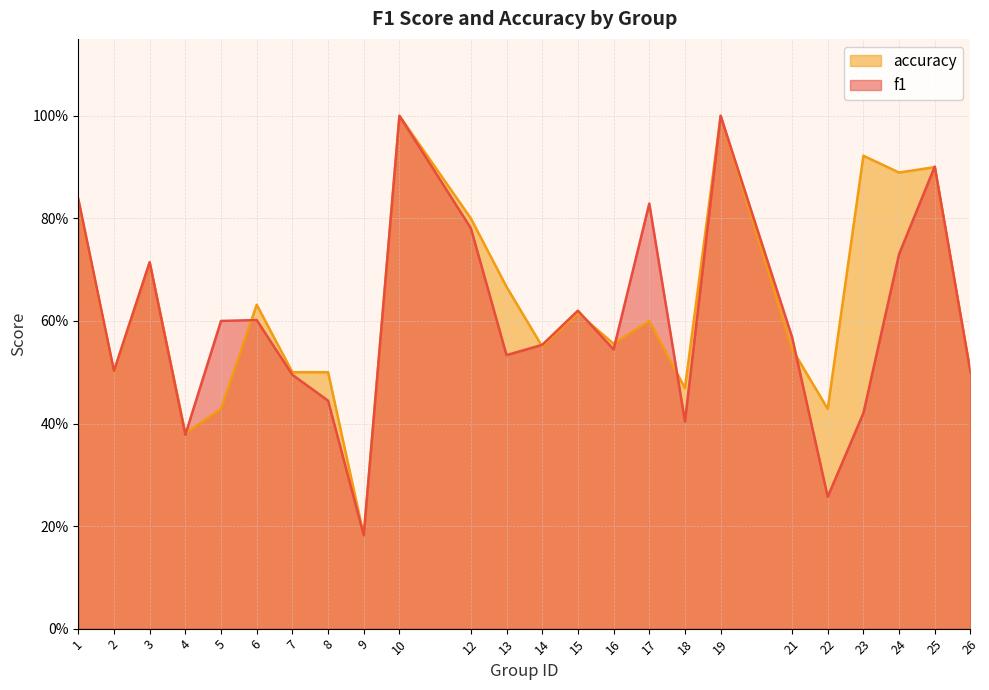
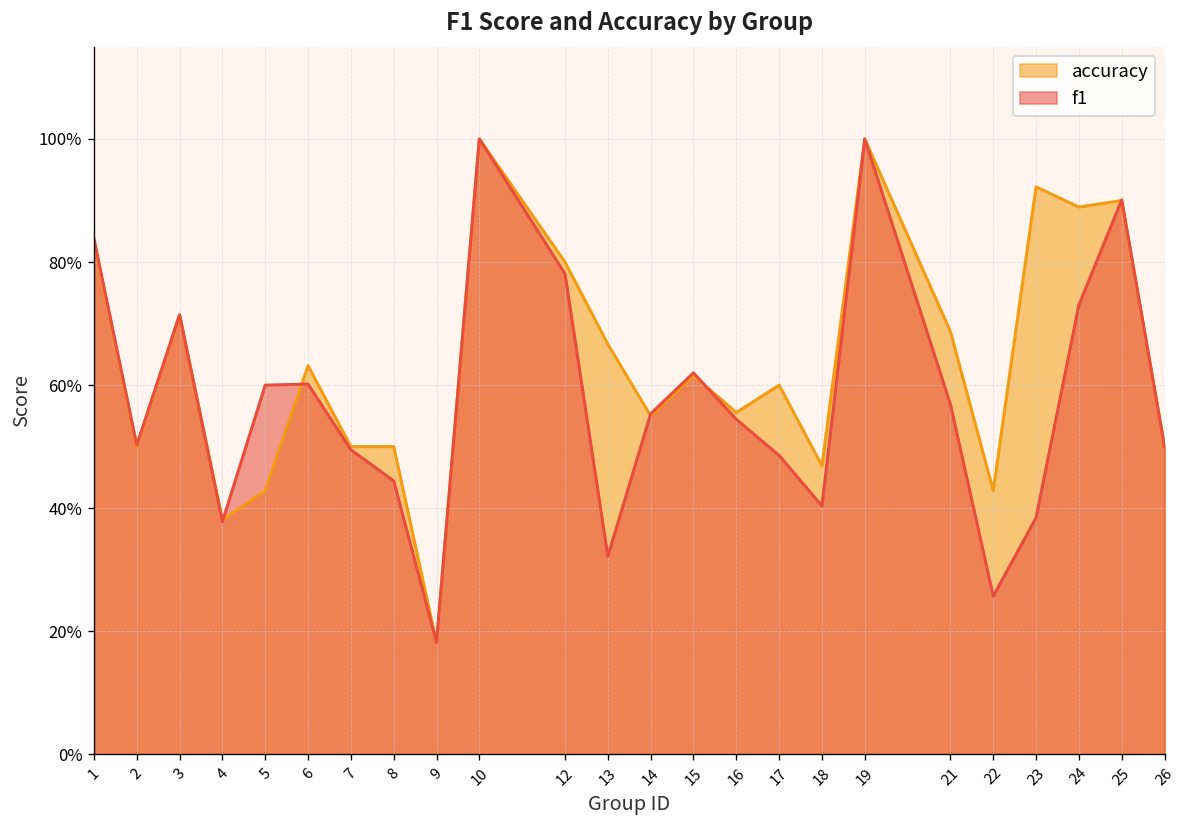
  {
    "accuracy": {
      "5": "43%",
      "6": "63%",
      "7": "50%",
      "8": "50%",
      "12": "80%",
      "13": "67%",
      "16": "56%",
      "17": "60%",
      "18": "47%",
-     "21": "55%",
+     "21": "69%",
      "22": "43%",
      "23": "92%",
      "24": "89%"
    },
    "f1": {
      "5": "60%",
      "6": "60%",
      "7": "49%",
      "8": "44%",
      "12": "78%",
-     "13": "53%",
+     "13": "32%",
      "16": "54%",
-     "17": "83%",
+     "17": "49%",
      "18": "40%",
      "21": "57%",
      "22": "26%",
-     "23": "42%",
+     "23": "38%",
      "24": "73%"
    }
  }
